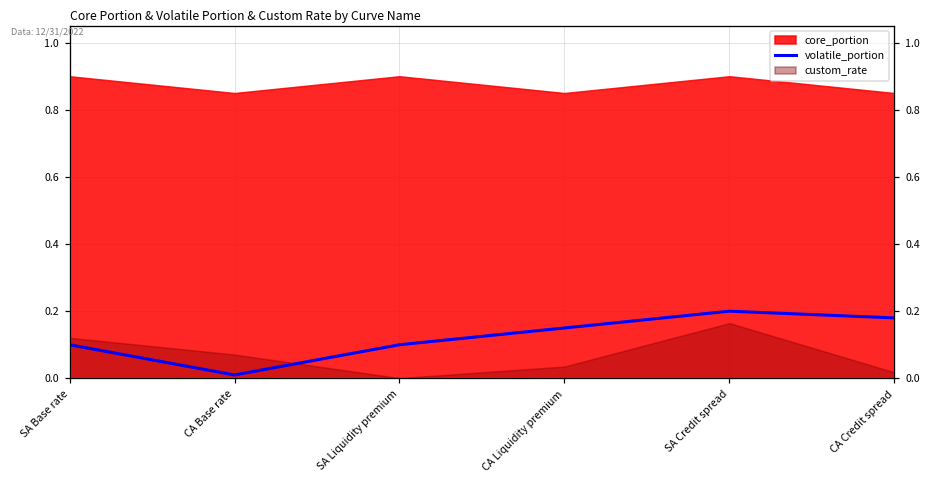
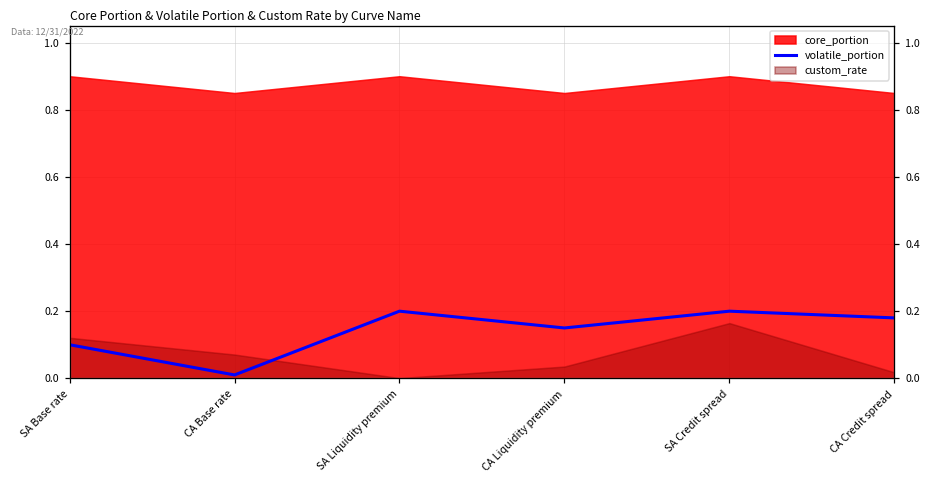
  {
    "volatile_portion": {
      "SA Base rate": 0.1,
      "CA Base rate": 0.01,
-     "SA Liquidity premium": 0.1,
+     "SA Liquidity premium": 0.2,
      "CA Liquidity premium": 0.15,
      "SA Credit spread": 0.2,
      "CA Credit spread": 0.18
    },
    "core_portion": {
      "SA Base rate": 0.9,
      "CA Base rate": 0.85,
      "SA Liquidity premium": 0.9,
      "CA Liquidity premium": 0.85,
      "SA Credit spread": 0.9,
      "CA Credit spread": 0.85
    },
    "custom_rate": {
      "SA Base rate": 0.12,
      "CA Base rate": 0.07,
      "CA Liquidity premium": 0.03,
      "SA Credit spread": 0.16,
      "CA Credit spread": 0.02
    }
  }
